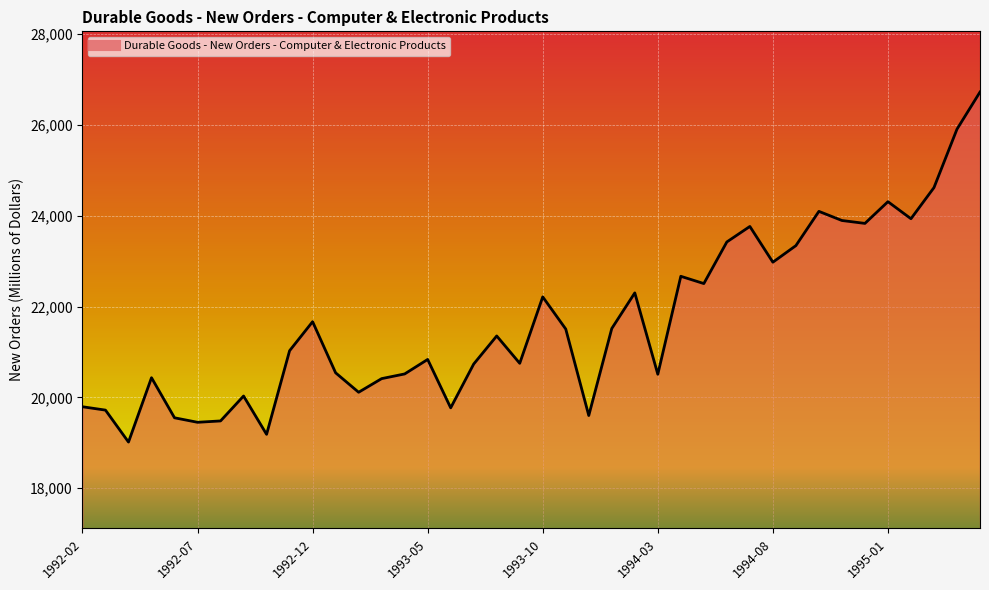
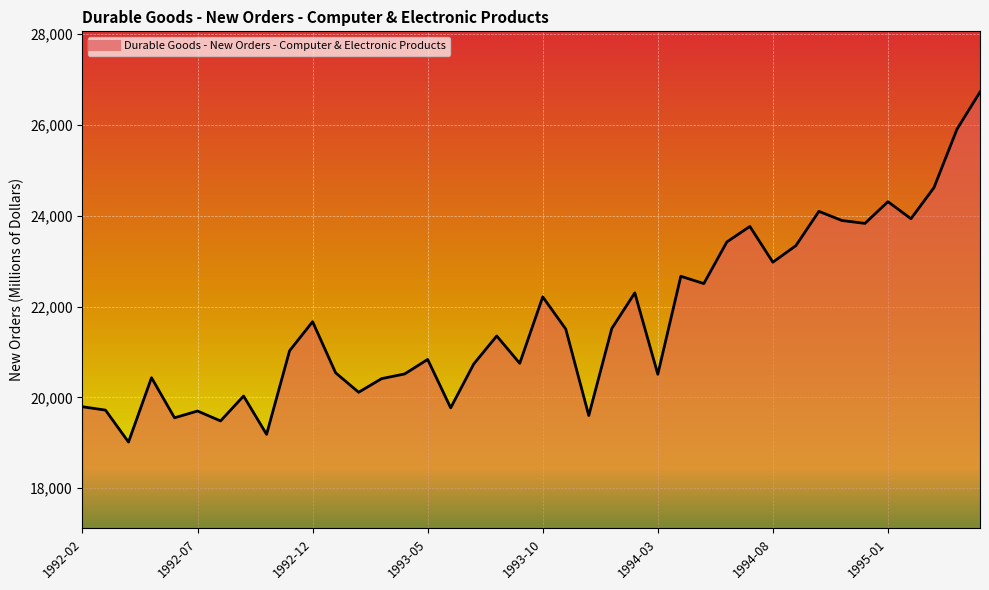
  {
    "1992-02": "19,800",
-   "1992-07": "19,500",
+   "1992-07": "19,700",
    "1992-12": "21,700",
    "1993-05": "20,800",
    "1993-10": "22,200",
    "1994-03": "20,500",
    "1994-08": "23,000",
    "1995-01": "24,300"
  }
